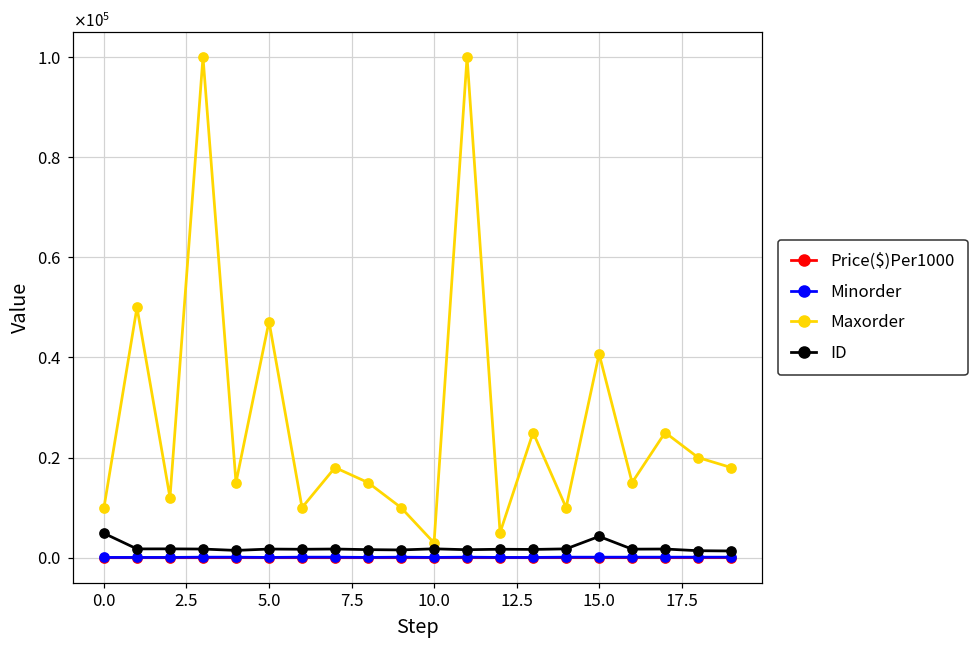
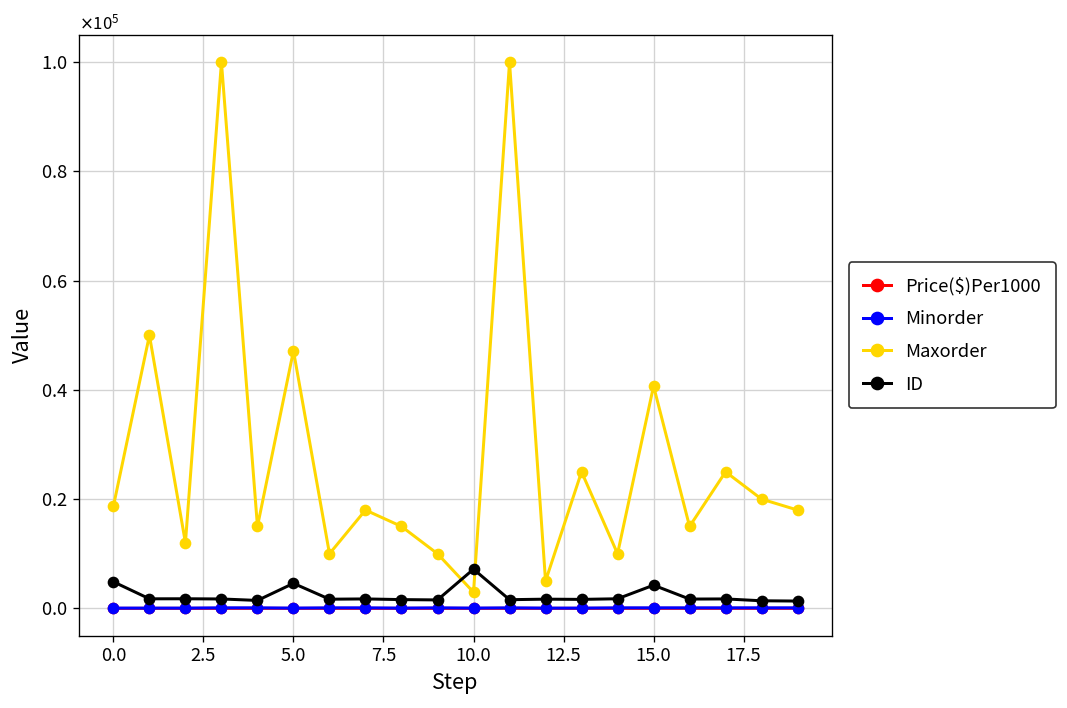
  {
    "Maxorder": {
-     "0.0": 10000,
+     "0.0": 19000,
      "5.0": 47000,
      "10.0": 3000,
      "15.0": 41000
    },
    "ID": {
      "0.0": 5000,
-     "5.0": 2000,
-     "10.0": 2000,
+     "5.0": 5000,
+     "10.0": 7000,
      "15.0": 4000
    }
  }
